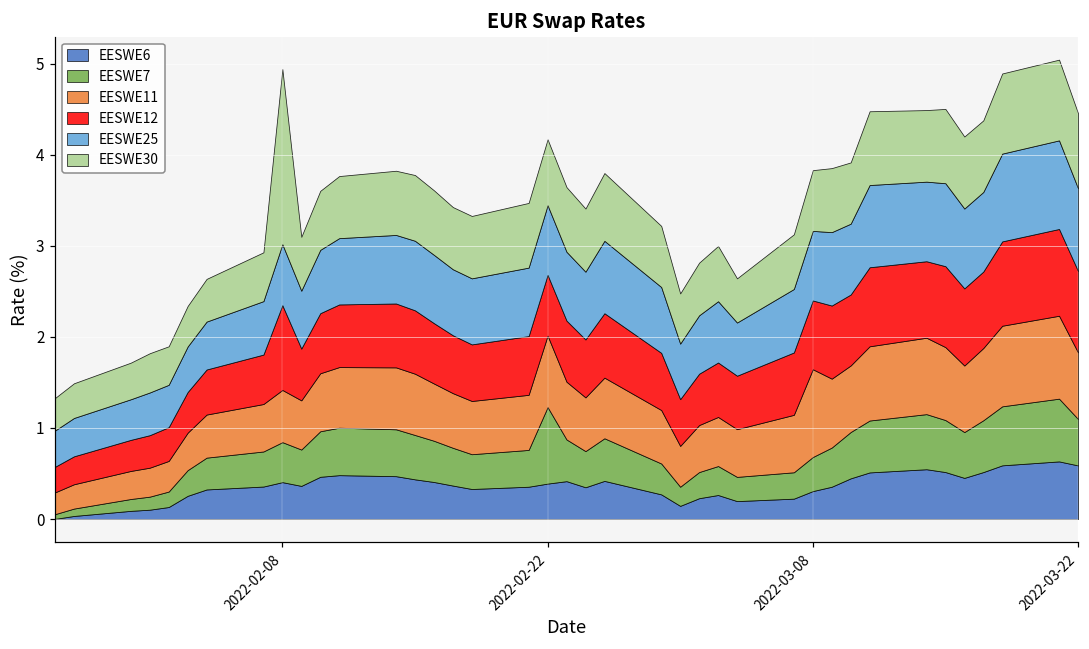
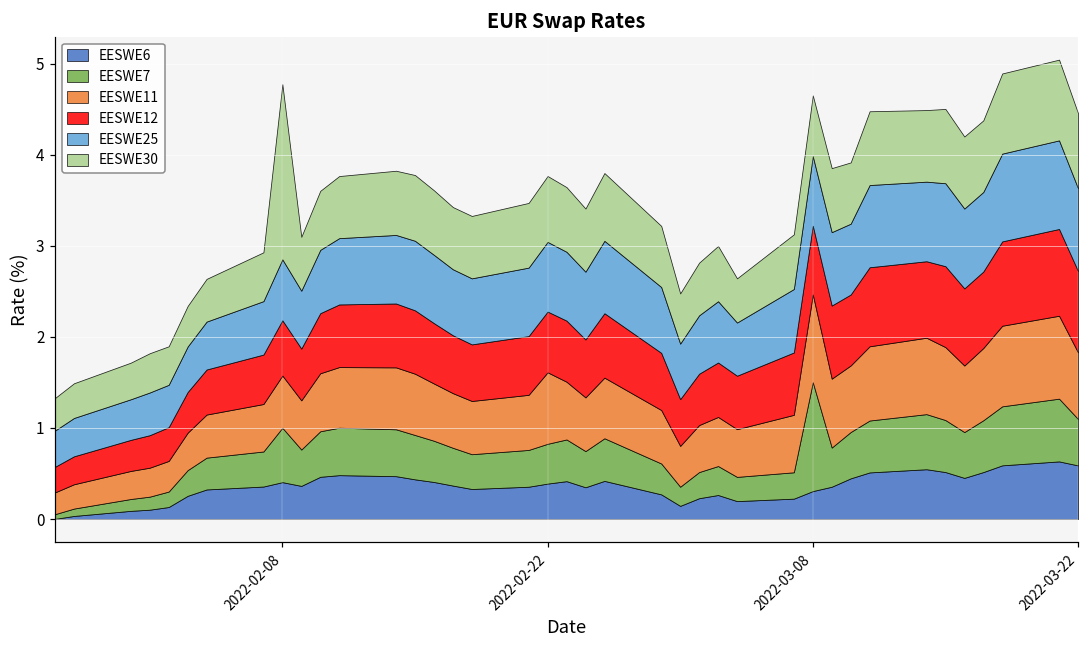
  {
    "EESWE7": {
-     "2022-02-08": 0.4,
-     "2022-02-22": 0.8,
-     "2022-03-08": 0.4,
+     "2022-02-08": 0.6,
+     "2022-02-22": 0.4,
+     "2022-03-08": 1.2,
      "2022-03-22": 0.5
    },
    "EESWE11": {
      "2022-02-08": 0.6,
      "2022-02-22": 0.8,
      "2022-03-08": 1.0,
      "2022-03-22": 0.7
    },
    "EESWE12": {
-     "2022-02-08": 0.9,
+     "2022-02-08": 0.6,
      "2022-02-22": 0.7,
      "2022-03-08": 0.8,
      "2022-03-22": 0.9
    },
    "EESWE30": {
      "2022-02-08": 1.9,
      "2022-02-22": 0.7,
      "2022-03-08": 0.7,
      "2022-03-22": 0.8
    }
  }
